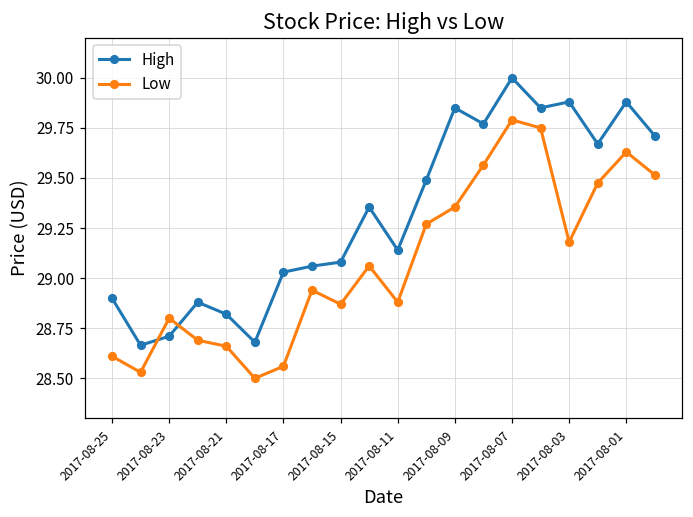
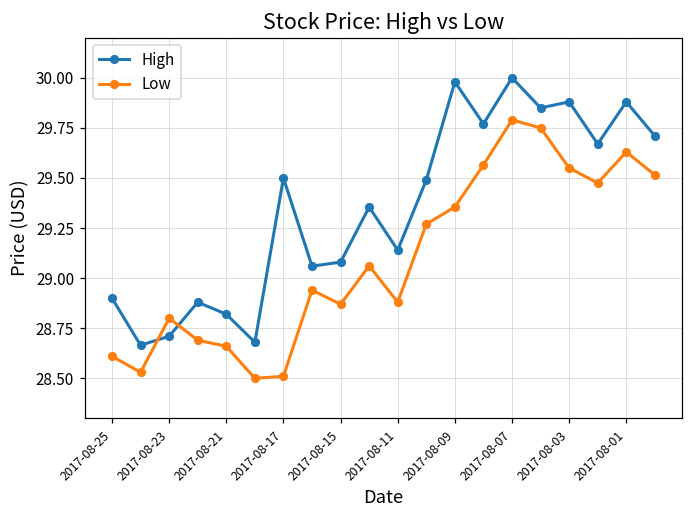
  {
    "High": {
      "2017-08-25": 28.90,
      "2017-08-23": 28.71,
      "2017-08-21": 28.82,
-     "2017-08-17": 29.03,
+     "2017-08-17": 29.50,
      "2017-08-15": 29.08,
      "2017-08-11": 29.14,
-     "2017-08-09": 29.85,
+     "2017-08-09": 29.98,
      "2017-08-07": 30.00,
      "2017-08-03": 29.88,
      "2017-08-01": 29.88
    },
    "Low": {
      "2017-08-25": 28.61,
      "2017-08-23": 28.80,
      "2017-08-21": 28.66,
-     "2017-08-17": 28.56,
+     "2017-08-17": 28.51,
      "2017-08-15": 28.87,
      "2017-08-11": 28.88,
      "2017-08-09": 29.36,
      "2017-08-07": 29.79,
-     "2017-08-03": 29.18,
+     "2017-08-03": 29.55,
      "2017-08-01": 29.63
    }
  }
